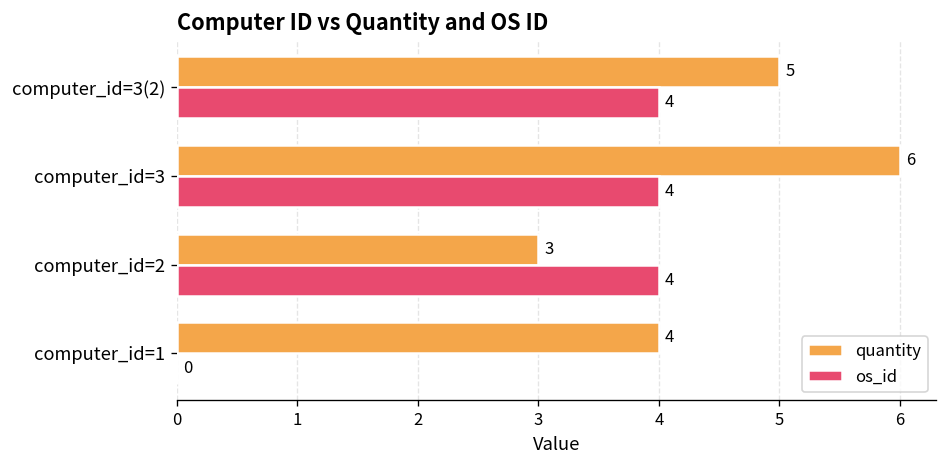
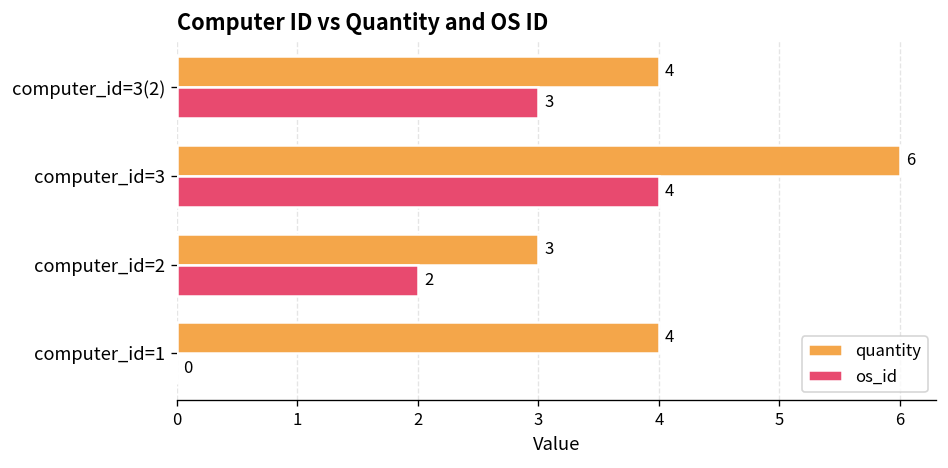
  {
    "quantity": {
-     "computer_id=3(2)": 5,
+     "computer_id=3(2)": 4,
      "computer_id=3": 6,
      "computer_id=2": 3,
      "computer_id=1": 4
    },
    "os_id": {
-     "computer_id=3(2)": 4,
+     "computer_id=3(2)": 3,
      "computer_id=3": 4,
-     "computer_id=2": 4,
+     "computer_id=2": 2,
      "computer_id=1": 0
    }
  }
